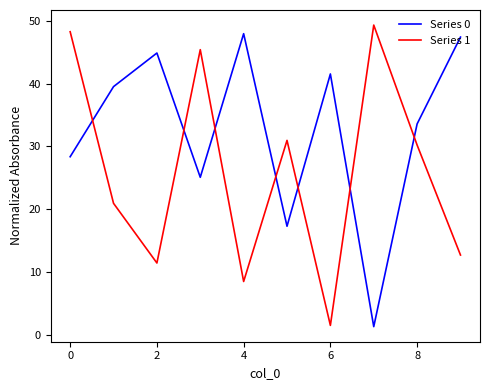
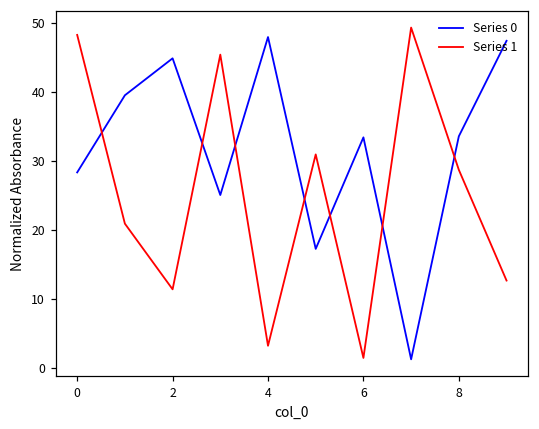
  {
    "Series 0": {
      "0": 28,
      "2": 45,
      "4": 48,
-     "6": 42,
+     "6": 33,
      "8": 34
    },
    "Series 1": {
      "0": 48,
      "2": 11,
-     "4": 8,
+     "4": 3,
      "6": 1,
-     "8": 30
+     "8": 29
    }
  }
